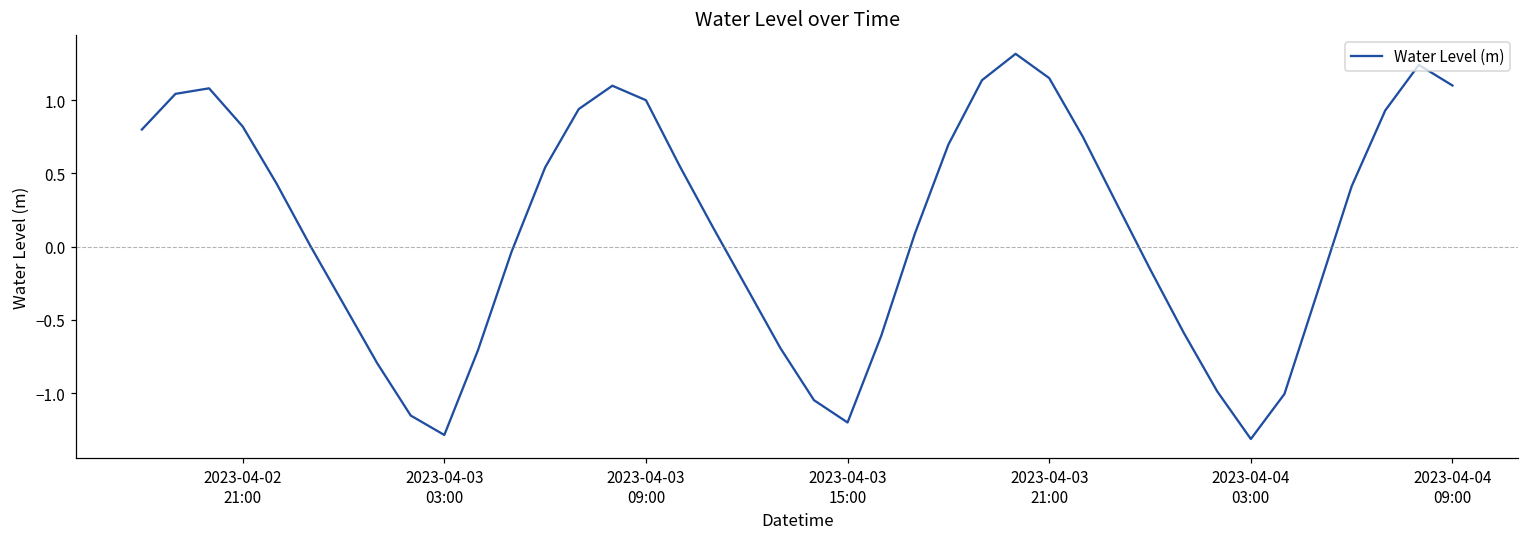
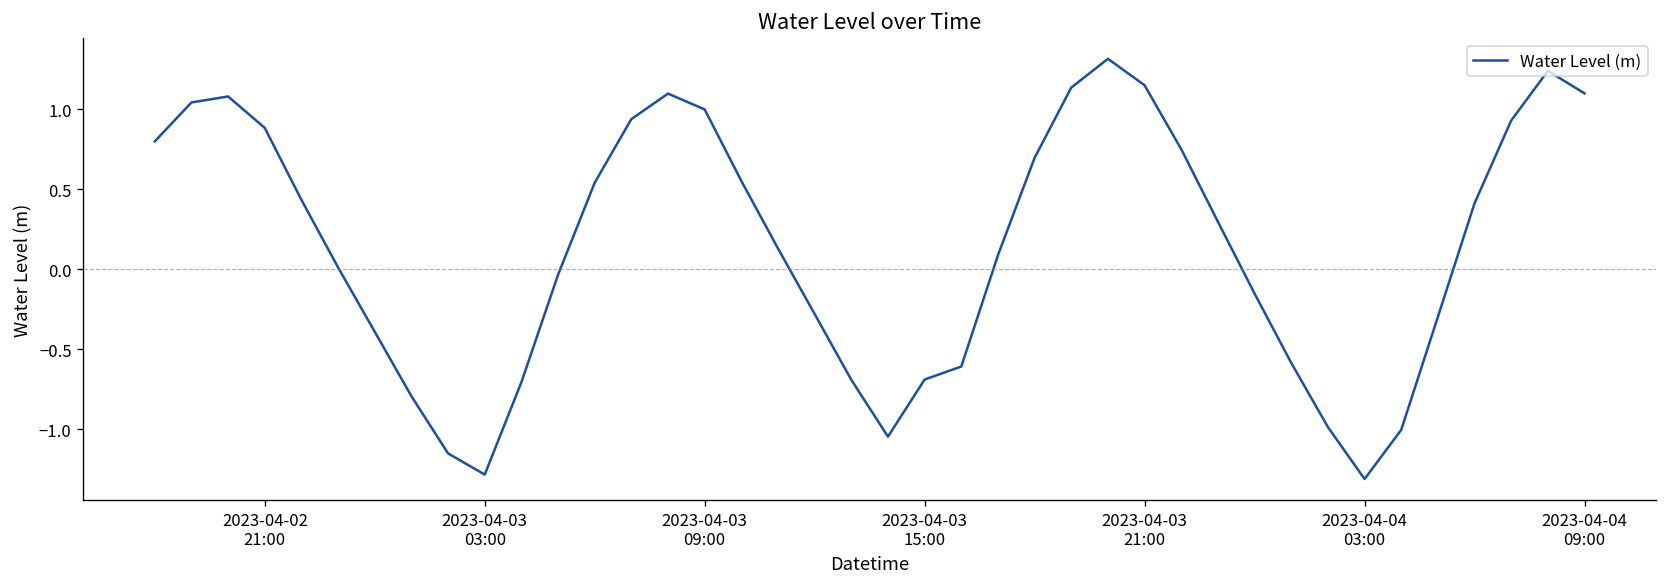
  {
-   "2023-04-02 21:00": 0.82,
+   "2023-04-02 21:00": 0.88,
    "2023-04-03 03:00": -1.29,
    "2023-04-03 09:00": 1.00,
-   "2023-04-03 15:00": -1.20,
+   "2023-04-03 15:00": -0.69,
    "2023-04-03 21:00": 1.15,
    "2023-04-04 03:00": -1.31,
    "2023-04-04 09:00": 1.10
  }
